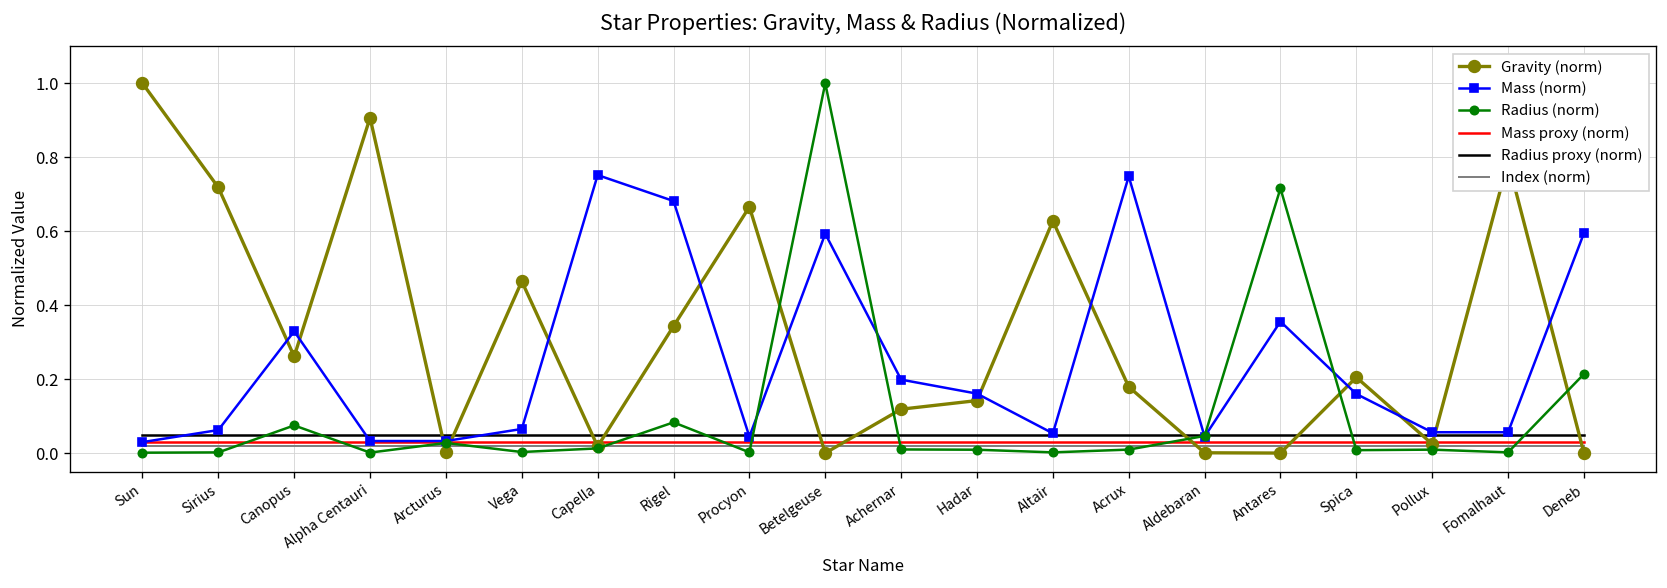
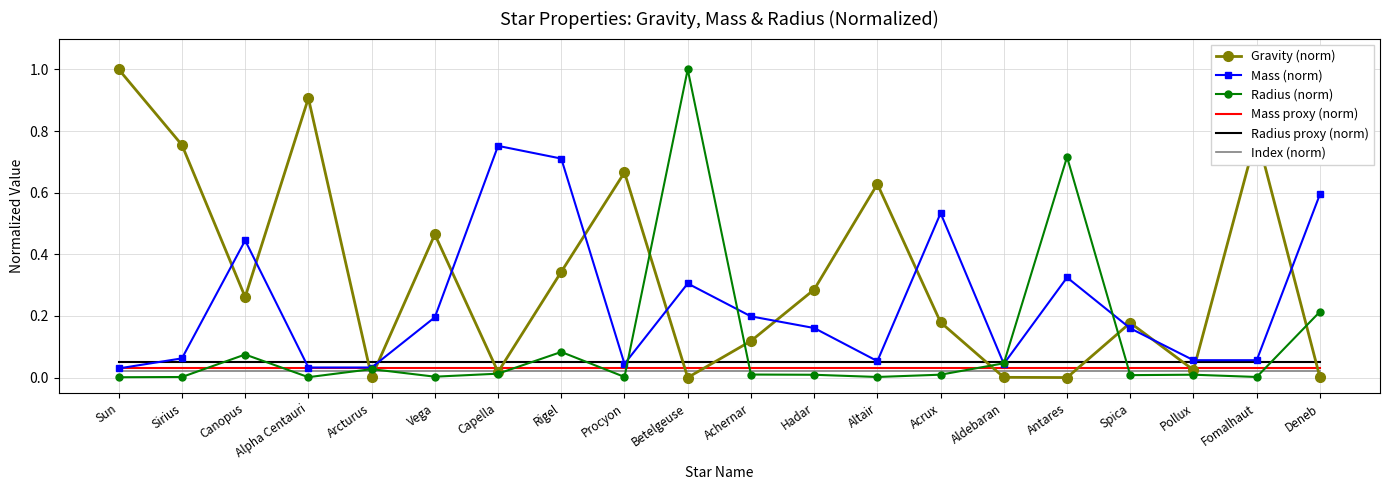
  {
    "Gravity (norm)": {
      "Sun": 1.00,
-     "Sirius": 0.72,
+     "Sirius": 0.75,
      "Canopus": 0.26,
      "Alpha Centauri": 0.91,
      "Arcturus": 0.00,
      "Vega": 0.46,
      "Rigel": 0.34,
      "Procyon": 0.67,
      "Betelgeuse": 0.00,
      "Achernar": 0.12,
-     "Hadar": 0.14,
+     "Hadar": 0.29,
      "Altair": 0.63,
      "Acrux": 0.18,
      "Aldebaran": 0.00,
      "Antares": 0.00,
-     "Spica": 0.20,
+     "Spica": 0.18,
      "Deneb": 0.00
    },
    "Mass (norm)": {
      "Sirius": 0.06,
-     "Canopus": 0.33,
-     "Vega": 0.07,
+     "Canopus": 0.44,
+     "Vega": 0.20,
      "Capella": 0.75,
-     "Rigel": 0.68,
-     "Betelgeuse": 0.59,
+     "Rigel": 0.71,
+     "Betelgeuse": 0.31,
      "Achernar": 0.20,
      "Hadar": 0.16,
-     "Acrux": 0.75,
-     "Antares": 0.36,
+     "Acrux": 0.53,
+     "Antares": 0.32,
      "Spica": 0.16,
      "Deneb": 0.59
    },
    "Radius (norm)": {
      "Sun": 0.00,
      "Sirius": 0.00,
      "Canopus": 0.07,
      "Alpha Centauri": 0.00,
      "Vega": 0.00,
      "Rigel": 0.08,
      "Procyon": 0.00,
      "Betelgeuse": 1.00,
      "Achernar": 0.01,
      "Hadar": 0.01,
      "Altair": 0.00,
      "Acrux": 0.01,
      "Antares": 0.72,
      "Spica": 0.01,
      "Pollux": 0.01,
      "Fomalhaut": 0.00,
      "Deneb": 0.21
    },
    "Mass proxy (norm)": {
      "Sirius": 0.03,
      "Canopus": 0.03,
      "Vega": 0.03,
      "Capella": 0.03,
      "Rigel": 0.03,
      "Procyon": 0.03,
      "Betelgeuse": 0.03,
      "Achernar": 0.03,
      "Hadar": 0.03,
      "Altair": 0.03,
      "Acrux": 0.03,
      "Aldebaran": 0.03,
      "Antares": 0.03,
      "Spica": 0.03,
      "Fomalhaut": 0.03,
      "Deneb": 0.03
    },
    "Radius proxy (norm)": {
      "Sun": 0.05,
      "Sirius": 0.05,
      "Canopus": 0.05,
      "Alpha Centauri": 0.05,
      "Arcturus": 0.05,
      "Vega": 0.05,
      "Capella": 0.05,
      "Rigel": 0.05,
      "Betelgeuse": 0.05,
      "Achernar": 0.05,
      "Hadar": 0.05,
      "Acrux": 0.05,
      "Antares": 0.05,
      "Spica": 0.05,
      "Deneb": 0.05
    },
    "Index (norm)": {
      "Sun": 0.02,
      "Sirius": 0.02,
      "Canopus": 0.02,
      "Alpha Centauri": 0.02,
      "Vega": 0.02,
      "Rigel": 0.02,
      "Procyon": 0.02,
      "Betelgeuse": 0.02,
      "Achernar": 0.02,
      "Hadar": 0.02,
      "Altair": 0.02,
      "Acrux": 0.02,
      "Aldebaran": 0.02,
      "Antares": 0.02,
      "Spica": 0.02,
      "Fomalhaut": 0.02,
      "Deneb": 0.02
    }
  }
